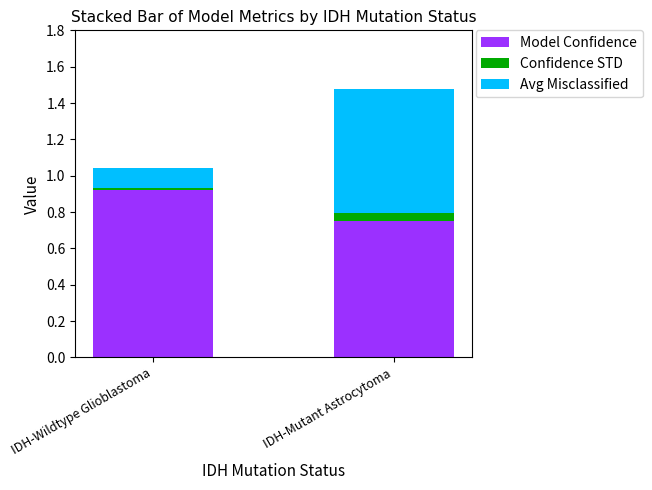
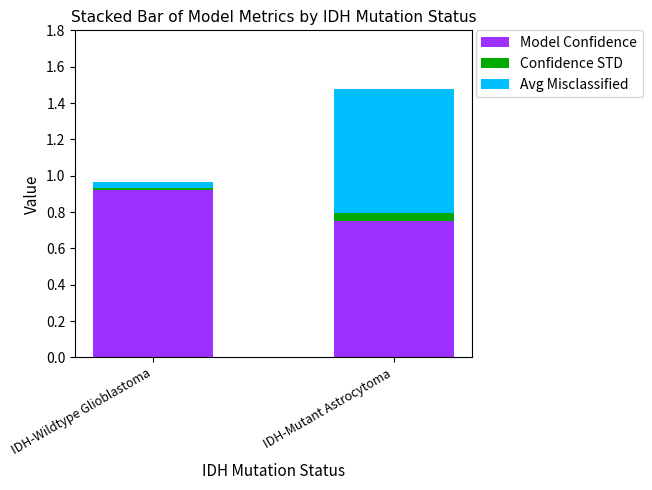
  {
    "Model Confidence": {
      "IDH-Wildtype Glioblastoma": 0.92,
      "IDH-Mutant Astrocytoma": 0.75
    },
    "Confidence STD": {
      "IDH-Wildtype Glioblastoma": 0.02,
      "IDH-Mutant Astrocytoma": 0.04
    },
    "Avg Misclassified": {
-     "IDH-Wildtype Glioblastoma": 0.11,
+     "IDH-Wildtype Glioblastoma": 0.03,
      "IDH-Mutant Astrocytoma": 0.68
    }
  }
